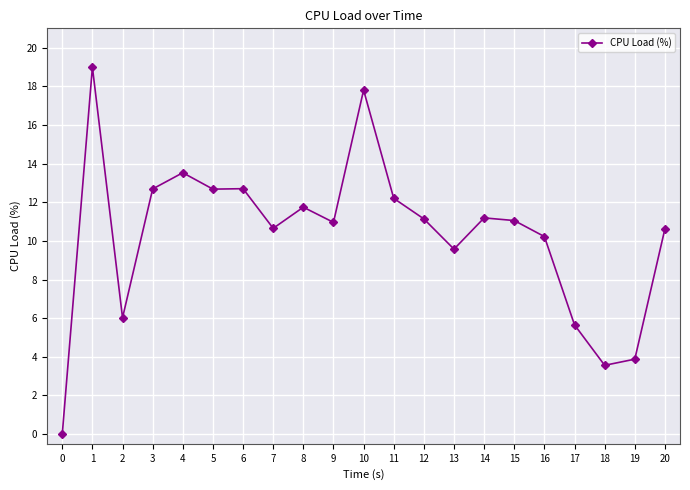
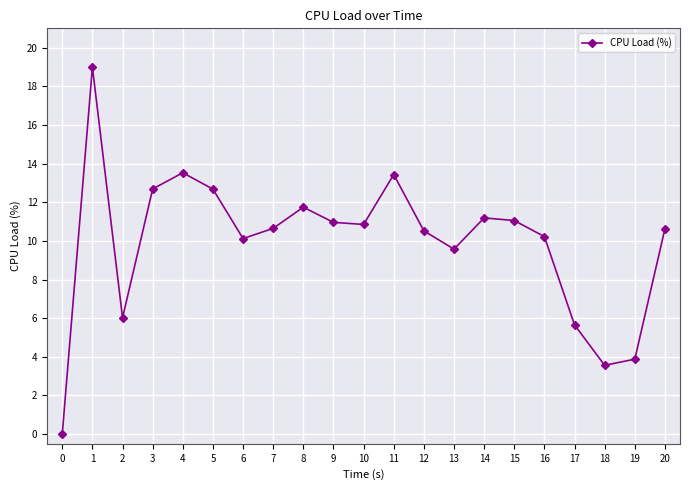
  {
    "0": 0.0,
    "1": 19.0,
    "2": 6.0,
    "3": 12.7,
    "4": 13.5,
    "5": 12.7,
-   "6": 12.7,
+   "6": 10.1,
    "7": 10.7,
    "8": 11.7,
    "9": 11.0,
-   "10": 17.8,
-   "11": 12.2,
-   "12": 11.1,
+   "10": 10.9,
+   "11": 13.4,
+   "12": 10.5,
    "13": 9.6,
    "14": 11.2,
    "15": 11.1,
    "16": 10.2,
    "17": 5.7,
    "18": 3.6,
    "19": 3.9,
    "20": 10.6
  }
